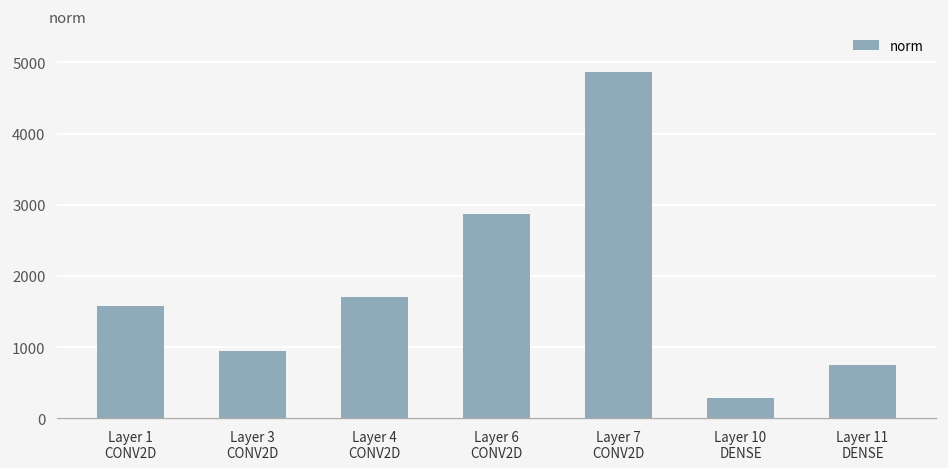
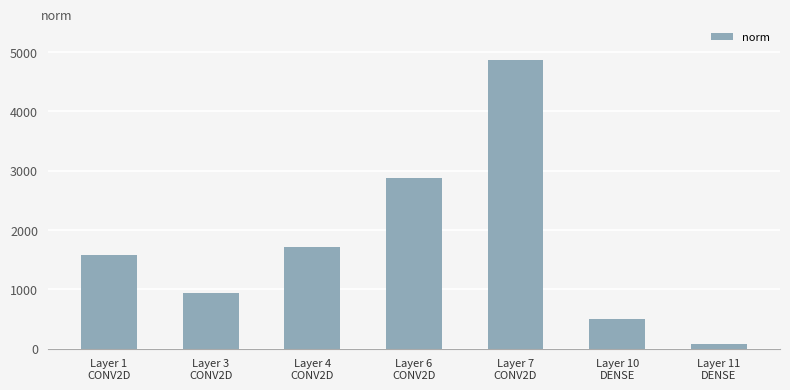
  {
    "Layer 1 CONV2D": 1600,
    "Layer 3 CONV2D": 900,
    "Layer 4 CONV2D": 1700,
    "Layer 6 CONV2D": 2900,
    "Layer 7 CONV2D": 4900,
-   "Layer 10 DENSE": 300,
-   "Layer 11 DENSE": 800
+   "Layer 10 DENSE": 500,
+   "Layer 11 DENSE": 100
  }
